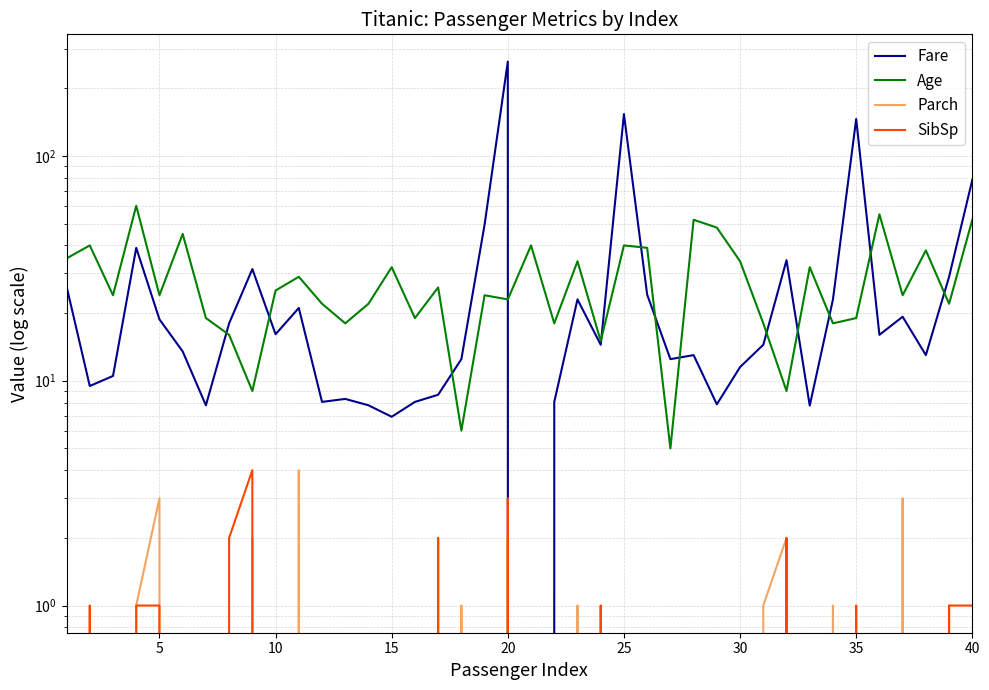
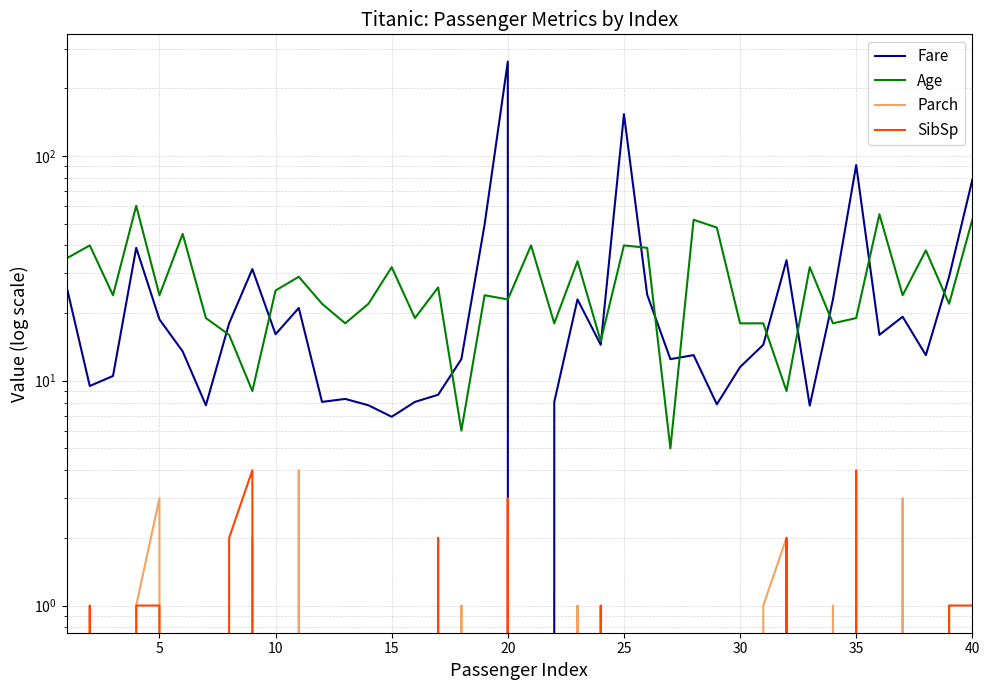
  {
    "Fare": {
      "5": 19,
      "10": 16,
      "15": 7,
      "20": 260,
      "25": 150,
      "30": 12,
-     "35": 150,
+     "35": 91,
      "40": 78
    },
    "Age": {
      "5": 24,
      "10": 25,
      "15": 32,
      "20": 23,
      "25": 40,
-     "30": 34,
+     "30": 18,
      "35": 19,
      "40": 52
    },
    "Parch": {
      "5": 3,
      "20": 2
    },
    "SibSp": {
      "5": 1,
      "20": 3,
-     "35": 1,
+     "35": 4,
      "40": 1
    }
  }
